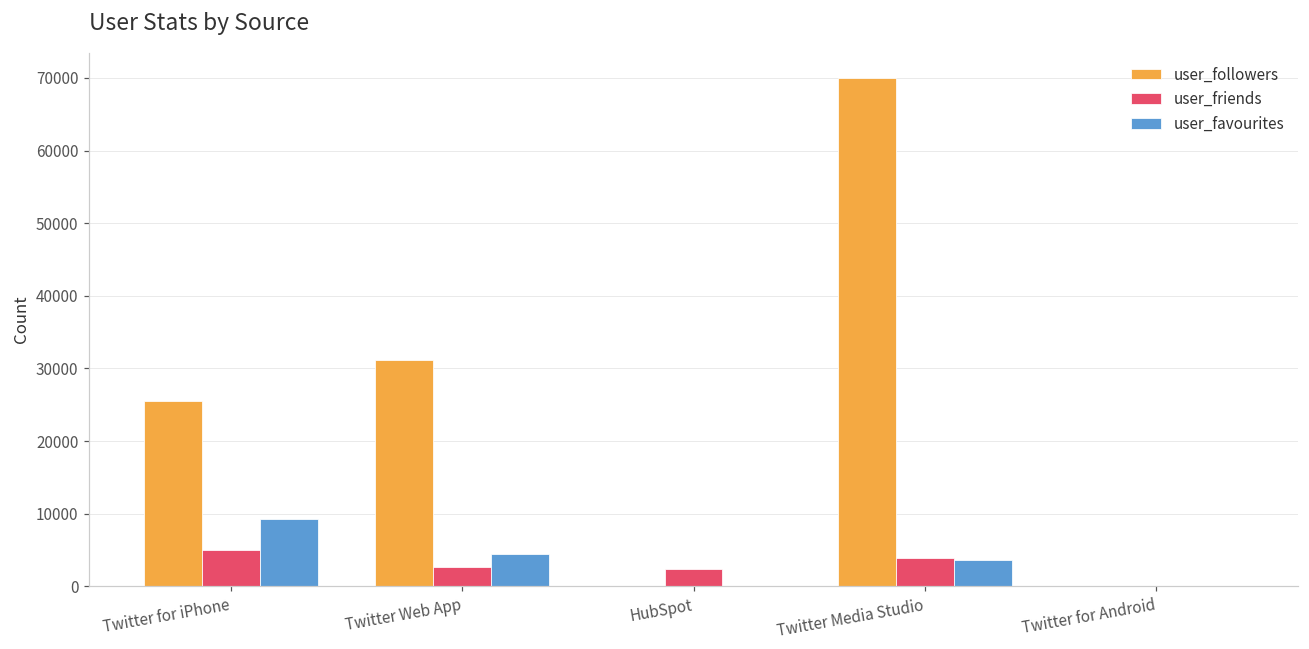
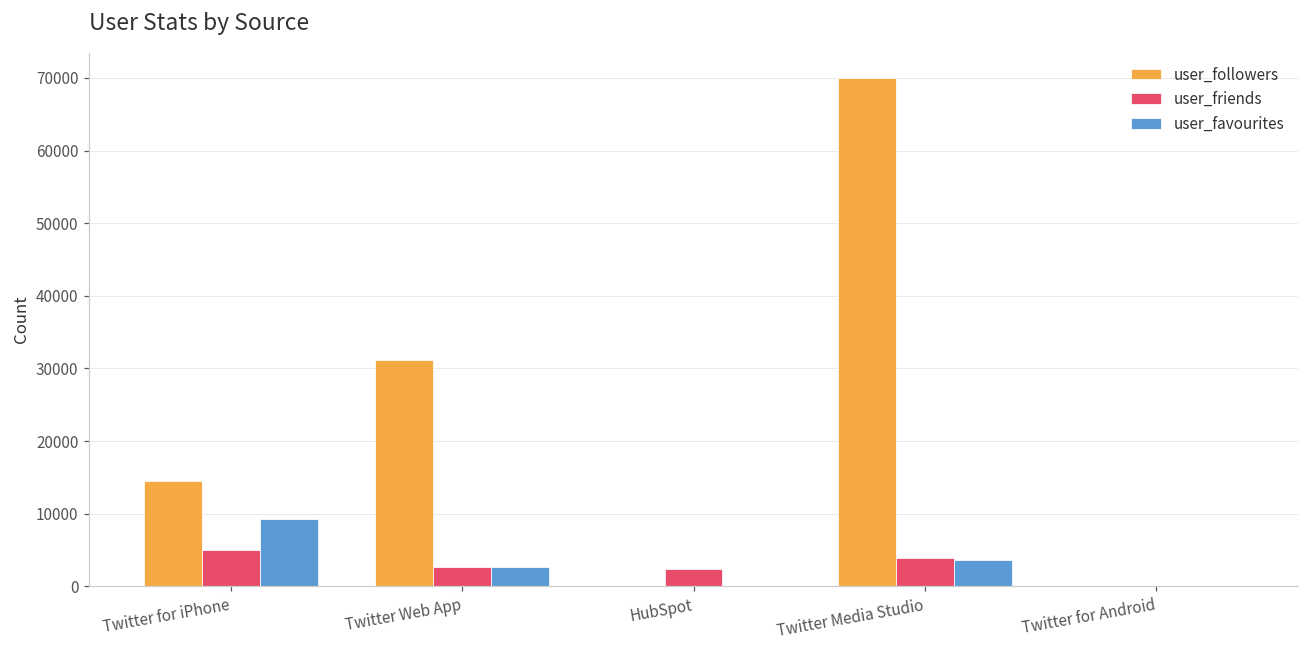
  {
    "user_followers": {
-     "Twitter for iPhone": 25000,
+     "Twitter for iPhone": 14000,
      "Twitter Web App": 31000,
      "Twitter Media Studio": 70000
    },
    "user_friends": {
      "Twitter for iPhone": 5000,
      "Twitter Web App": 3000,
      "HubSpot": 2000,
      "Twitter Media Studio": 4000
    },
    "user_favourites": {
      "Twitter for iPhone": 9000,
-     "Twitter Web App": 4000,
+     "Twitter Web App": 3000,
      "Twitter Media Studio": 4000
    }
  }
